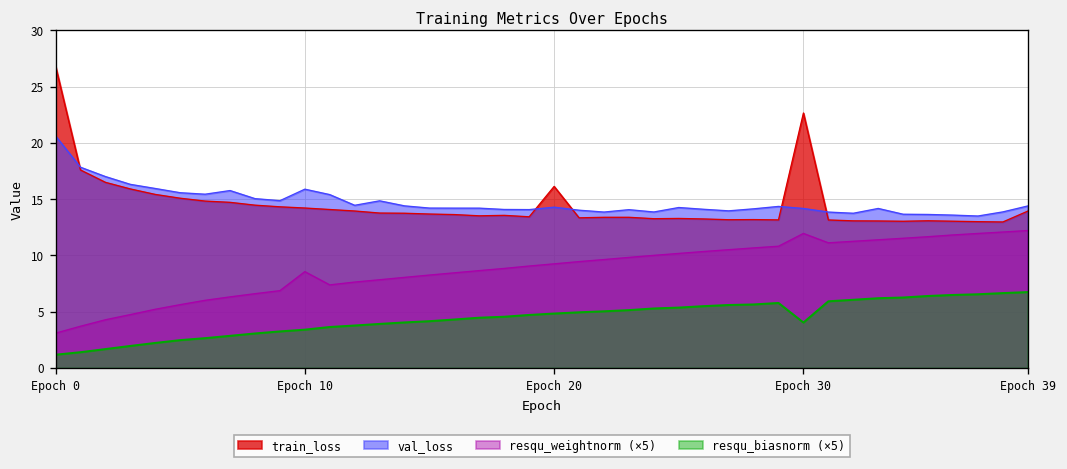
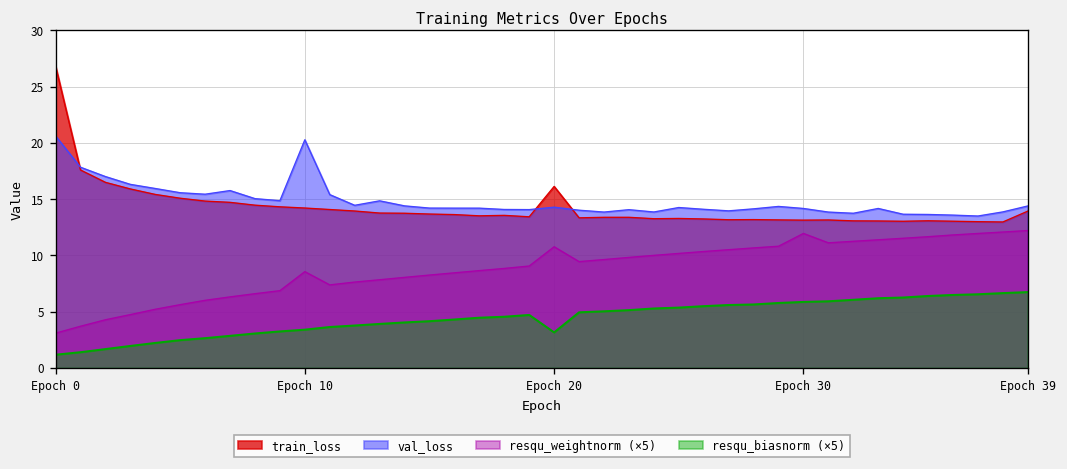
  {
    "train_loss": {
      "Epoch 0": 27,
      "Epoch 10": 14,
      "Epoch 20": 16,
-     "Epoch 30": 23,
+     "Epoch 30": 13,
      "Epoch 39": 14
    },
    "val_loss": {
      "Epoch 0": 21,
-     "Epoch 10": 16,
+     "Epoch 10": 20,
      "Epoch 20": 14,
      "Epoch 30": 14,
      "Epoch 39": 14
    },
    "resqu_weightnorm (×5)": {
      "Epoch 0": 3,
      "Epoch 10": 9,
-     "Epoch 20": 9,
+     "Epoch 20": 11,
      "Epoch 30": 12,
      "Epoch 39": 12
    },
    "resqu_biasnorm (×5)": {
      "Epoch 0": 1,
      "Epoch 10": 3,
-     "Epoch 20": 5,
-     "Epoch 30": 4,
+     "Epoch 20": 3,
+     "Epoch 30": 6,
      "Epoch 39": 7
    }
  }
